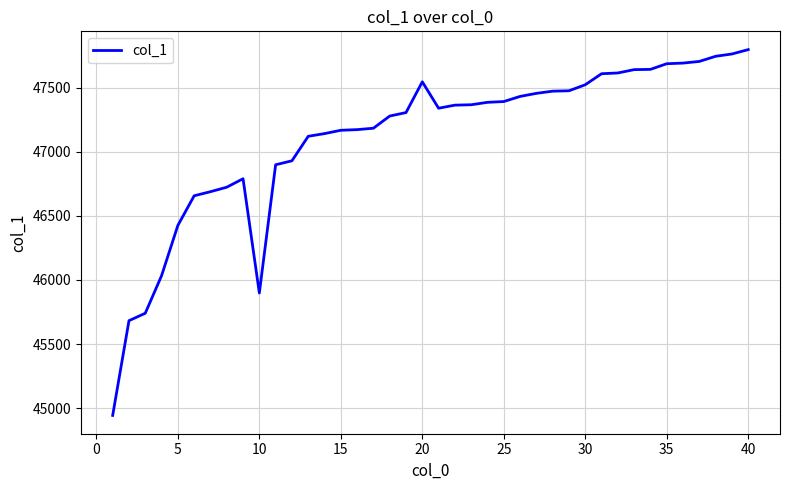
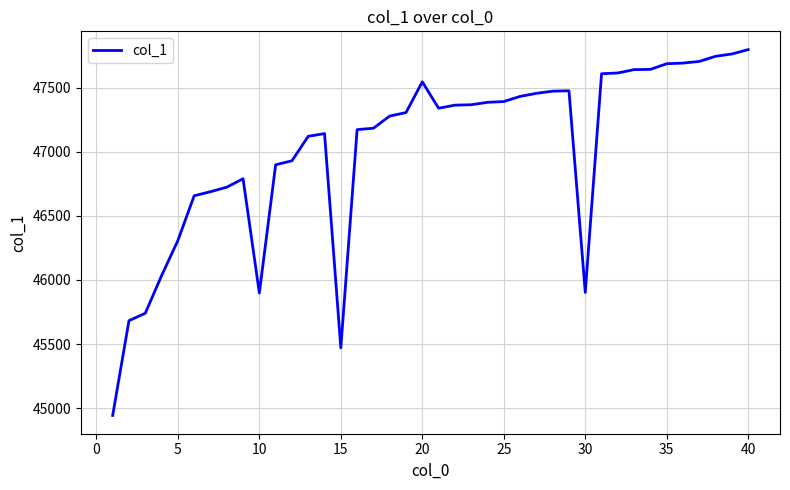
  {
-   "5": 46430,
+   "5": 46310,
    "10": 45900,
-   "15": 47170,
+   "15": 45470,
    "20": 47550,
    "25": 47390,
-   "30": 47520,
+   "30": 45900,
    "35": 47690,
    "40": 47800
  }
